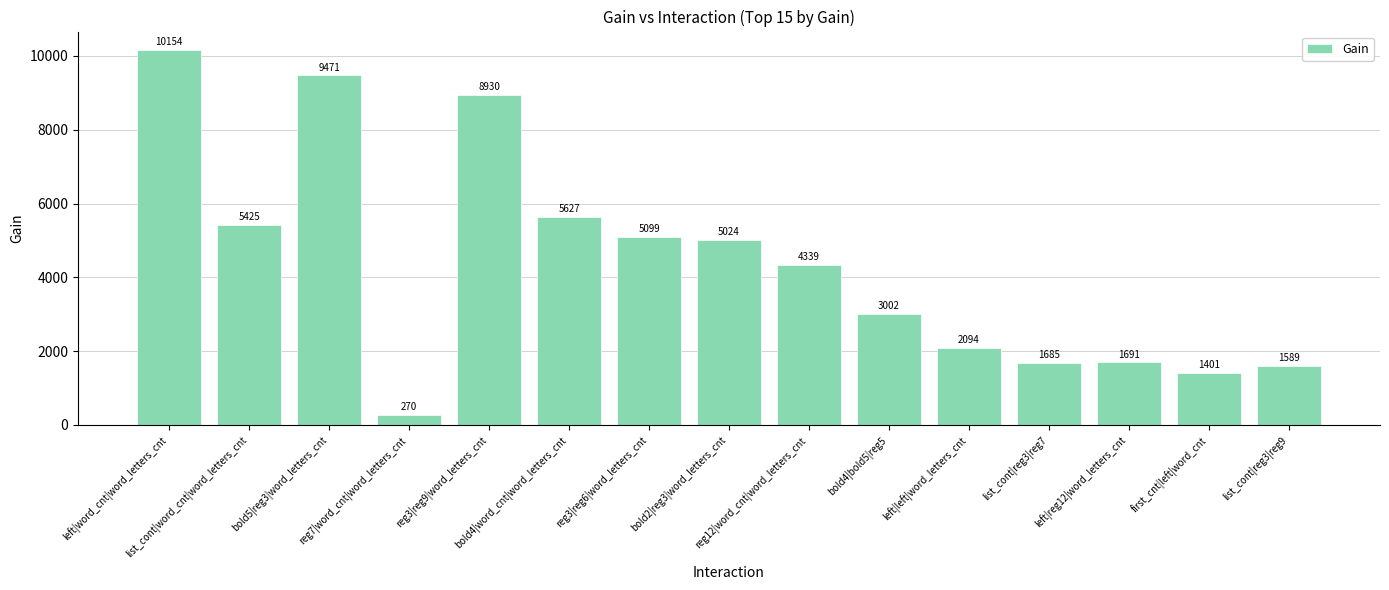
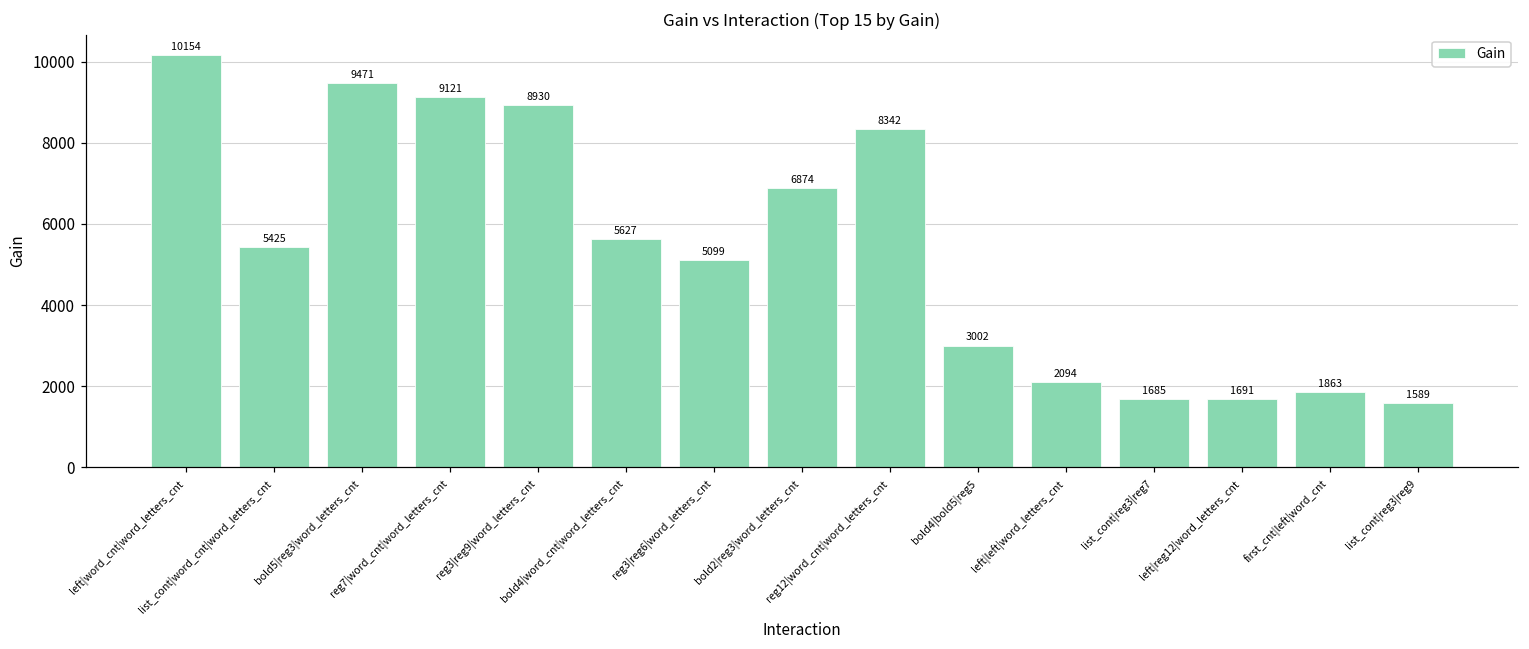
  {
    "left|word_cnt|word_letters_cnt": 10154,
    "list_cont|word_cnt|word_letters_cnt": 5425,
    "bold5|reg3|word_letters_cnt": 9471,
-   "reg7|word_cnt|word_letters_cnt": 270,
+   "reg7|word_cnt|word_letters_cnt": 9121,
    "reg3|reg9|word_letters_cnt": 8930,
    "bold4|word_cnt|word_letters_cnt": 5627,
    "reg3|reg6|word_letters_cnt": 5099,
-   "bold2|reg3|word_letters_cnt": 5024,
-   "reg12|word_cnt|word_letters_cnt": 4339,
+   "bold2|reg3|word_letters_cnt": 6874,
+   "reg12|word_cnt|word_letters_cnt": 8342,
    "bold4|bold5|reg5": 3002,
    "left|left|word_letters_cnt": 2094,
    "list_cont|reg3|reg7": 1685,
    "left|reg12|word_letters_cnt": 1691,
-   "first_cnt|left|word_cnt": 1401,
+   "first_cnt|left|word_cnt": 1863,
    "list_cont|reg3|reg9": 1589
  }
